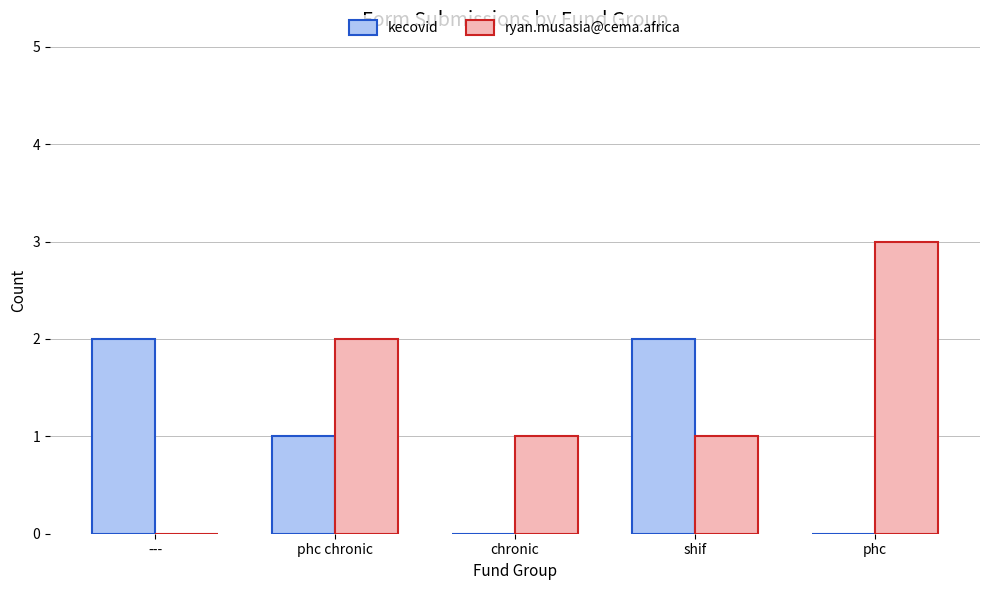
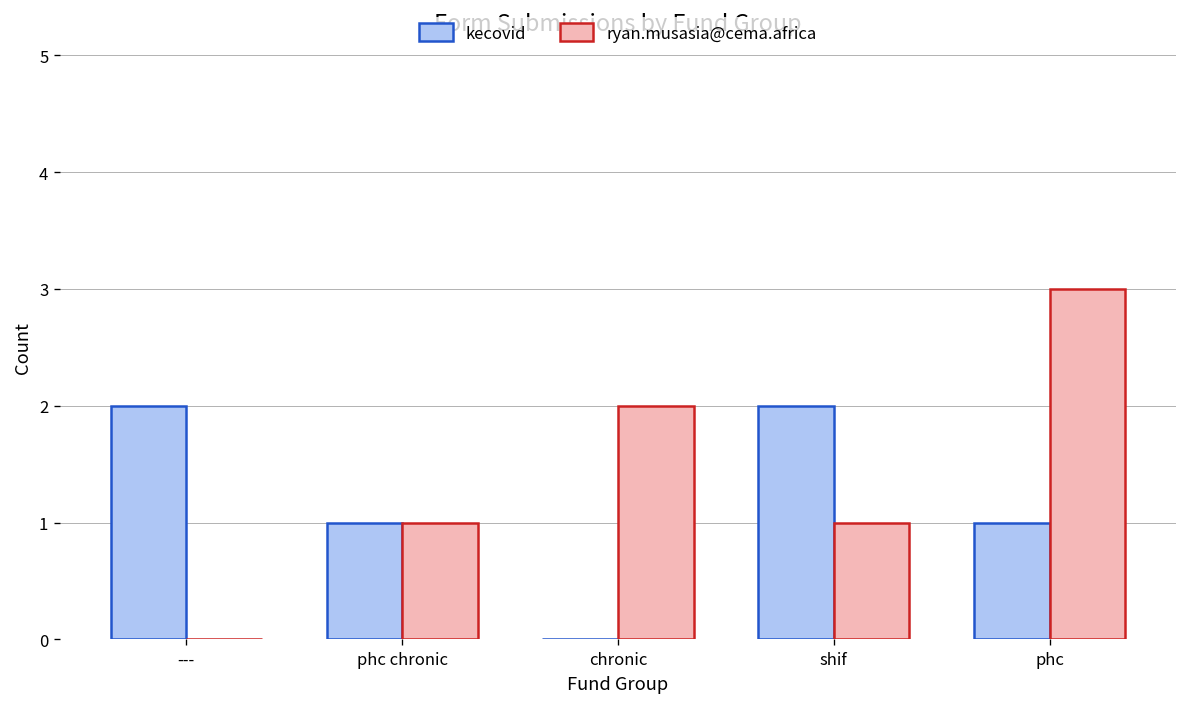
  {
    "kecovid": {
      "---": 2,
      "phc chronic": 1,
      "chronic": 0,
      "shif": 2,
-     "phc": 0
+     "phc": 1
    },
    "ryan.musasia@cema.africa": {
      "---": 0,
-     "phc chronic": 2,
-     "chronic": 1,
+     "phc chronic": 1,
+     "chronic": 2,
      "shif": 1,
      "phc": 3
    }
  }
